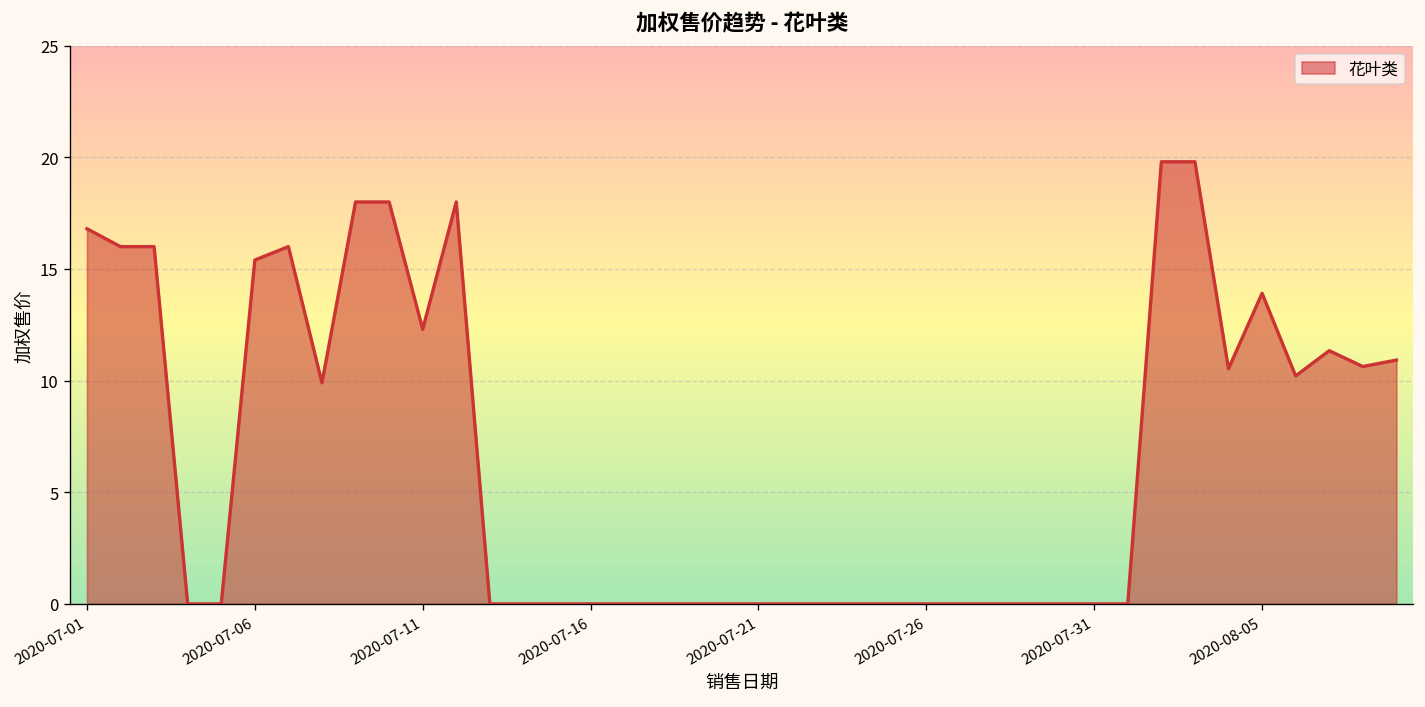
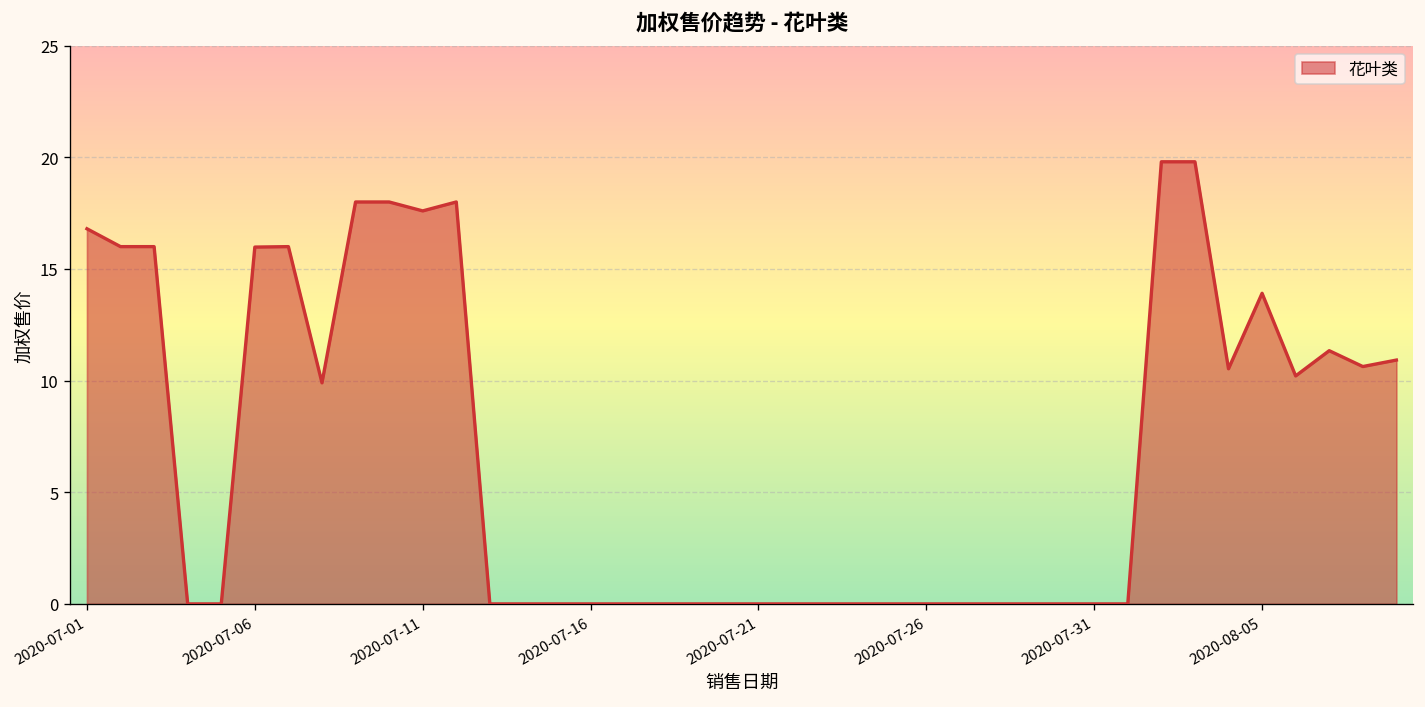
  {
    "2020-07-01": 16.8,
-   "2020-07-06": 15.4,
-   "2020-07-11": 12.3,
+   "2020-07-06": 16.0,
+   "2020-07-11": 17.6,
    "2020-07-16": 0.0,
    "2020-07-21": 0.0,
    "2020-07-26": 0.0,
    "2020-07-31": 0.0,
    "2020-08-05": 13.9
  }
